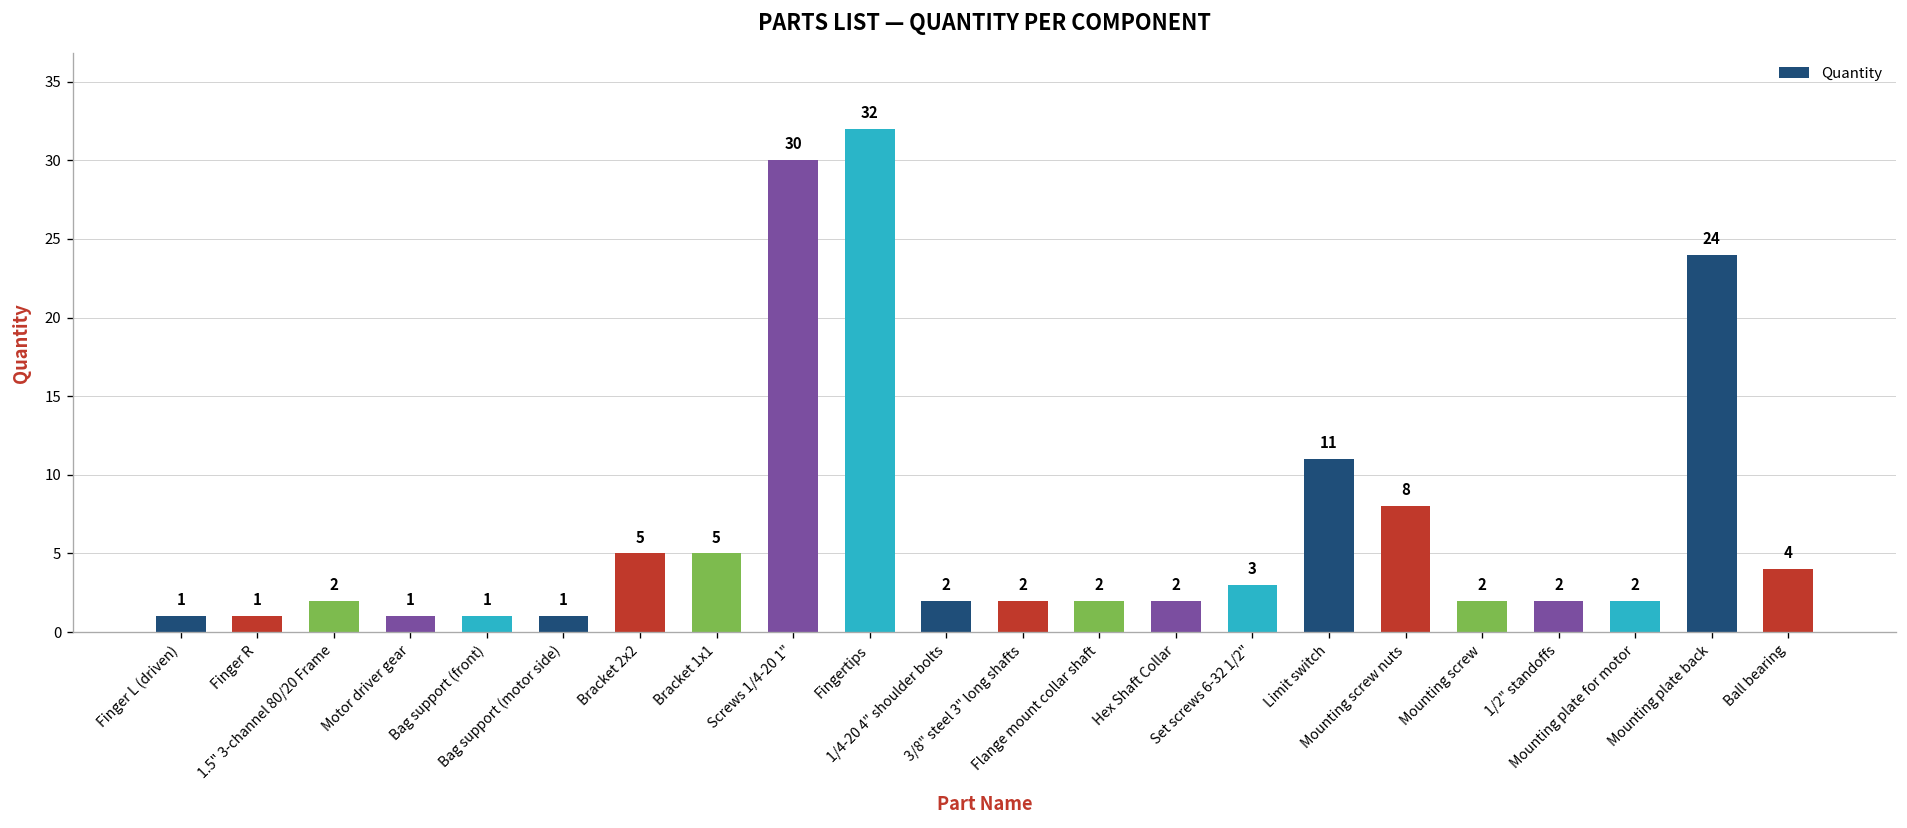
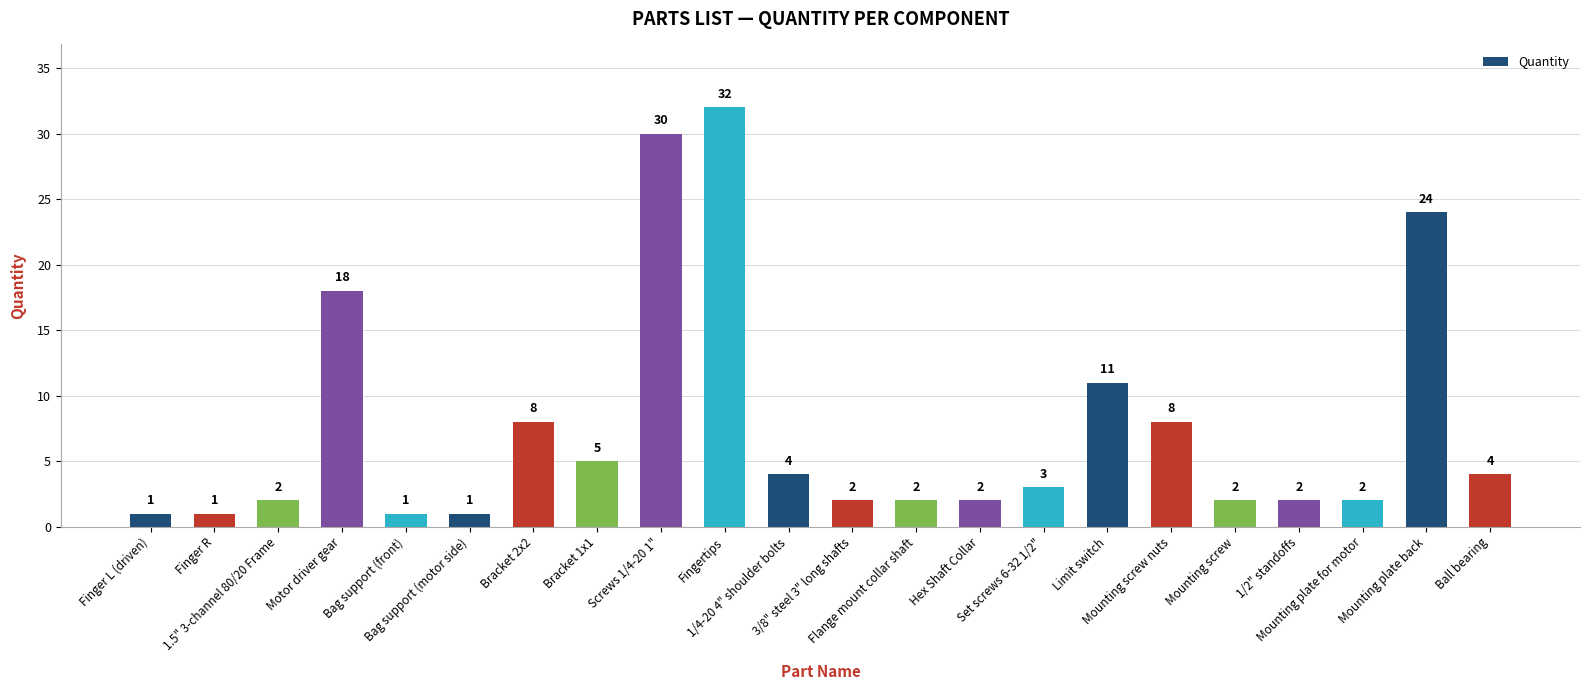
  {
    "Finger L (driven)": 1,
    "Finger R": 1,
    "1.5\" 3-channel 80/20 Frame": 2,
-   "Motor driver gear": 1,
+   "Motor driver gear": 18,
    "Bag support (front)": 1,
    "Bag support (motor side)": 1,
-   "Bracket 2x2": 5,
+   "Bracket 2x2": 8,
    "Bracket 1x1": 5,
    "Screws 1/4-20 1\"": 30,
    "Fingertips": 32,
-   "1/4-20 4\" shoulder bolts": 2,
+   "1/4-20 4\" shoulder bolts": 4,
    "3/8\" steel 3\" long shafts": 2,
    "Flange mount collar shaft": 2,
    "Hex Shaft Collar": 2,
    "Set screws 6-32 1/2\"": 3,
    "Limit switch": 11,
    "Mounting screw nuts": 8,
    "Mounting screw": 2,
    "1/2\" standoffs": 2,
    "Mounting plate for motor": 2,
    "Mounting plate back": 24,
    "Ball bearing": 4
  }
